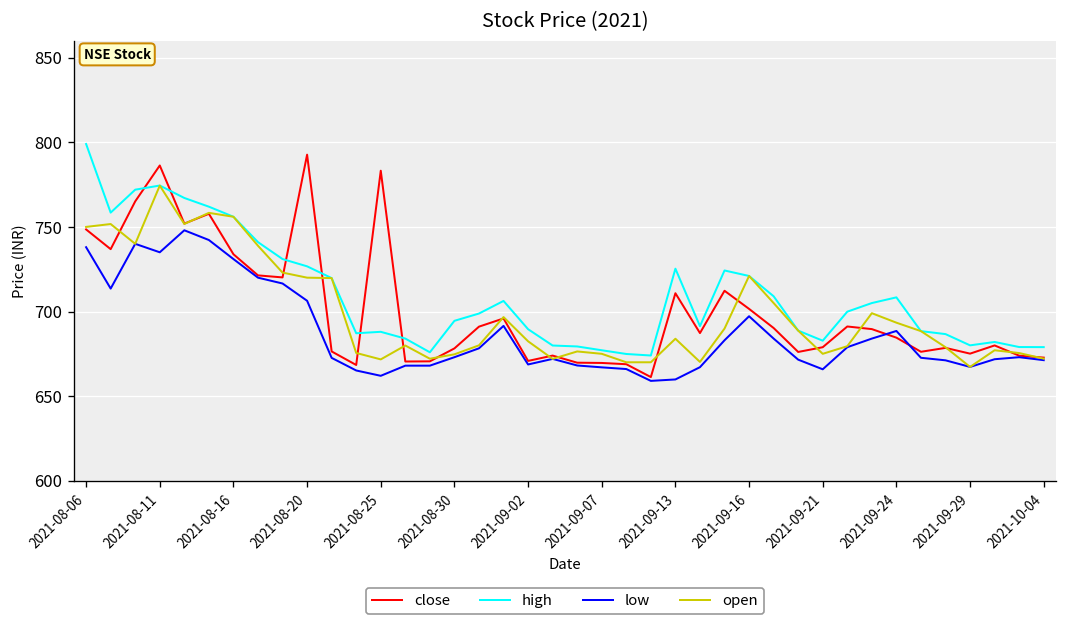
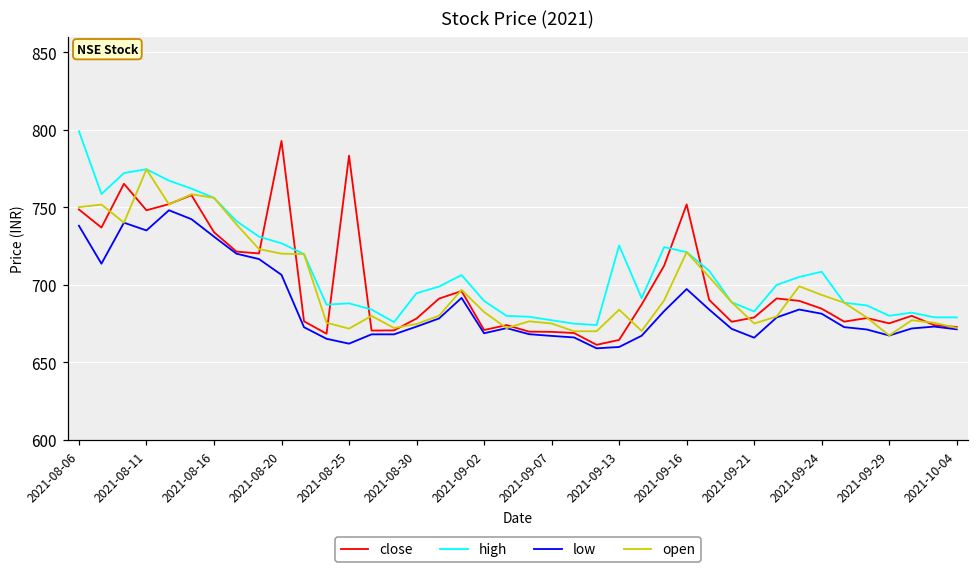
  {
    "close": {
-     "2021-08-11": 786,
+     "2021-08-11": 748,
      "2021-08-16": 734,
      "2021-08-20": 793,
      "2021-08-25": 783,
      "2021-08-30": 678,
      "2021-09-02": 671,
      "2021-09-07": 670,
-     "2021-09-13": 711,
-     "2021-09-16": 702,
+     "2021-09-13": 664,
+     "2021-09-16": 752,
      "2021-09-21": 679,
      "2021-09-24": 685,
      "2021-09-29": 675
    },
    "high": {
      "2021-08-06": 799,
      "2021-08-20": 727,
      "2021-08-25": 688,
      "2021-08-30": 695,
      "2021-09-02": 690,
      "2021-09-07": 677,
      "2021-09-13": 725,
      "2021-09-21": 683,
      "2021-09-24": 708,
      "2021-09-29": 680,
      "2021-10-04": 679
    },
    "low": {
      "2021-08-06": 738,
      "2021-08-11": 735,
      "2021-08-16": 731,
      "2021-08-20": 706,
      "2021-08-25": 662,
      "2021-09-02": 669,
      "2021-09-07": 667,
      "2021-09-13": 660,
      "2021-09-16": 697,
      "2021-09-21": 666,
-     "2021-09-24": 689
+     "2021-09-24": 681
    },
    "open": {
      "2021-08-20": 720,
      "2021-08-25": 672,
      "2021-09-02": 682,
      "2021-09-07": 675,
      "2021-09-13": 684,
      "2021-09-21": 675,
      "2021-09-24": 693
    }
  }
